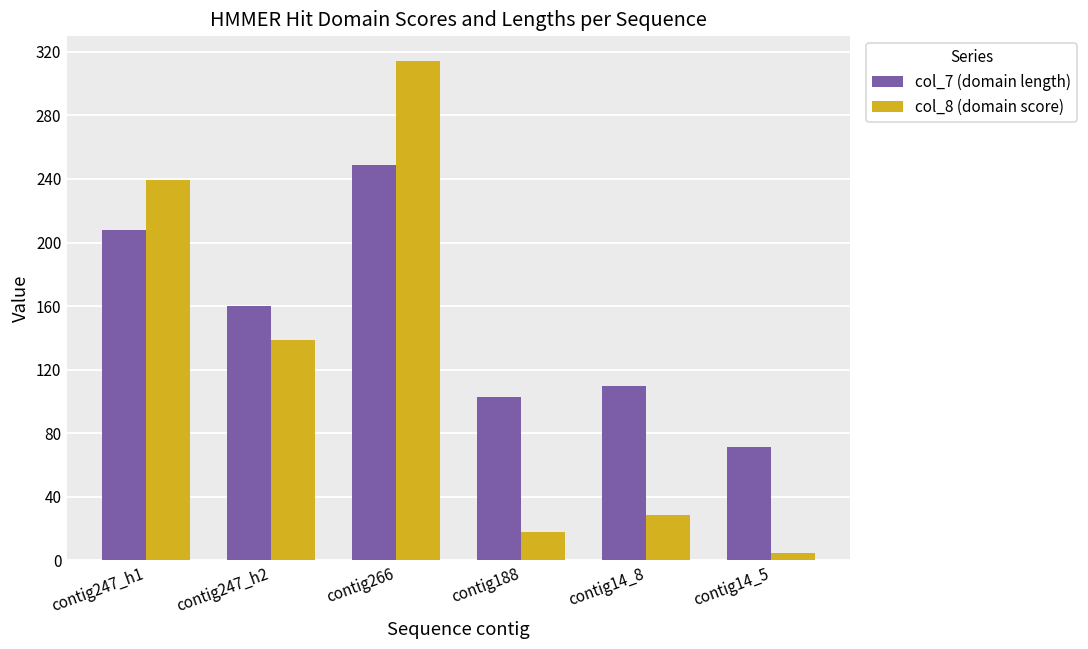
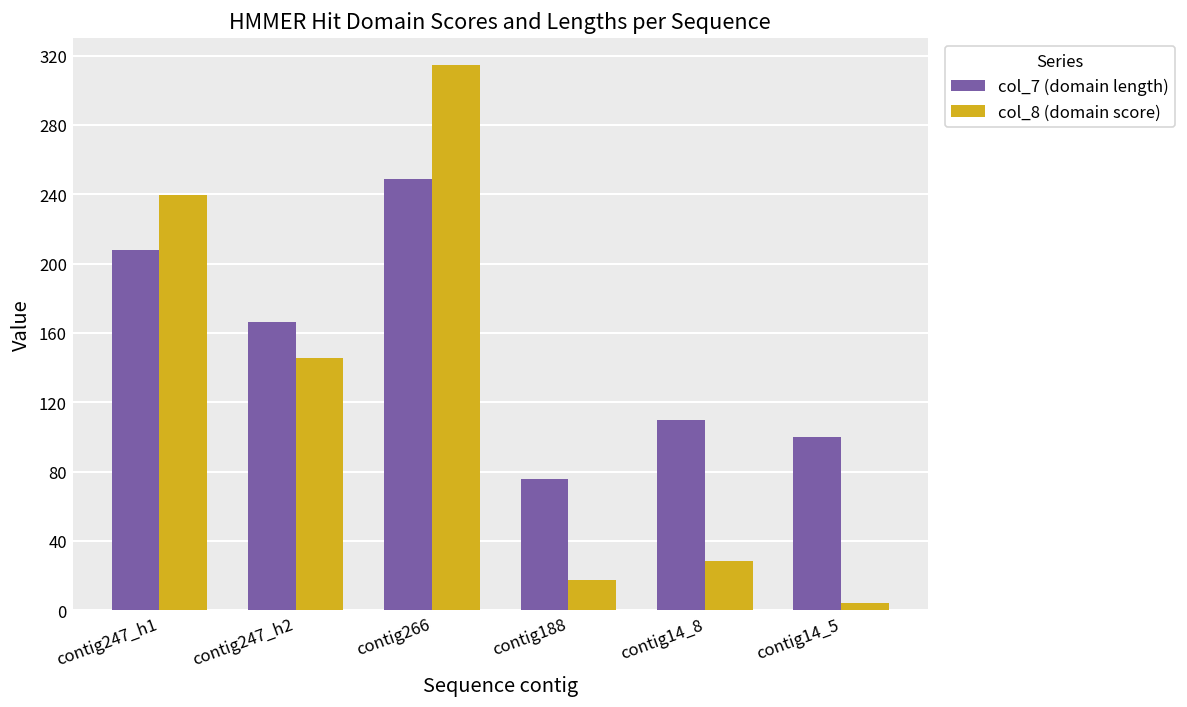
  {
    "col_7 (domain length)": {
      "contig247_h1": 208,
-     "contig247_h2": 160,
+     "contig247_h2": 166,
      "contig266": 249,
-     "contig188": 103,
+     "contig188": 76,
      "contig14_8": 110,
-     "contig14_5": 71
+     "contig14_5": 100
    },
    "col_8 (domain score)": {
      "contig247_h1": 240,
-     "contig247_h2": 138,
+     "contig247_h2": 146,
      "contig266": 315,
      "contig188": 18,
      "contig14_8": 29,
      "contig14_5": 4
    }
  }
